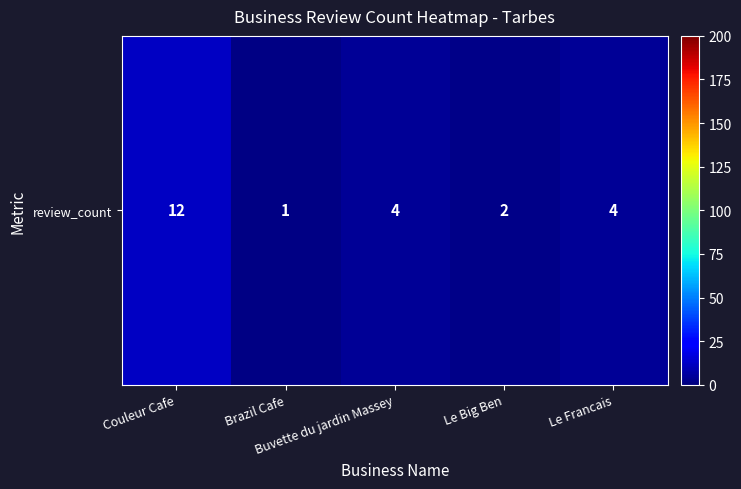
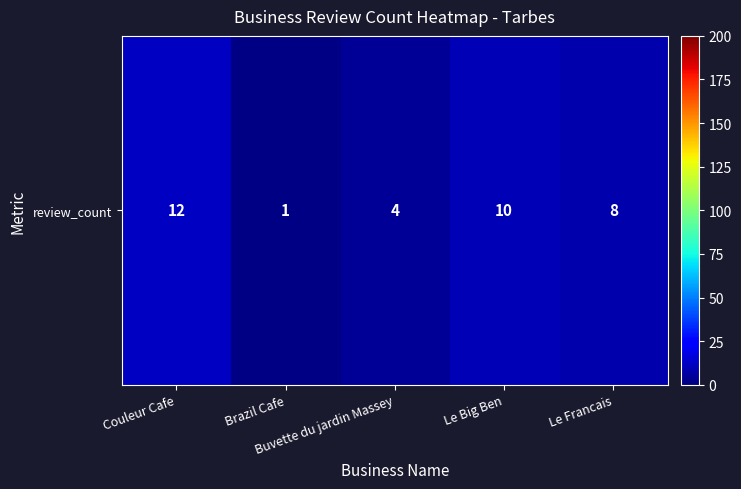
  {
    "review_count": {
      "Couleur Cafe": 12,
      "Brazil Cafe": 1,
      "Buvette du jardin Massey": 4,
-     "Le Big Ben": 2,
-     "Le Francais": 4
+     "Le Big Ben": 10,
+     "Le Francais": 8
    }
  }
